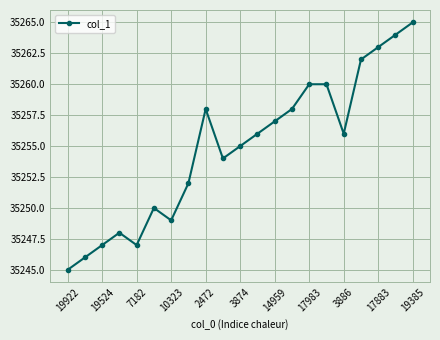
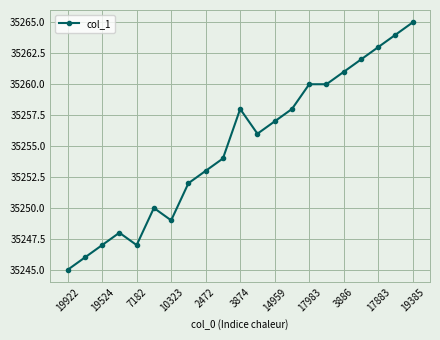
  {
    "19922": 35245,
    "19524": 35247,
    "7182": 35247,
    "10323": 35249,
-   "2472": 35258,
-   "3874": 35255,
+   "2472": 35253,
+   "3874": 35258,
    "14959": 35257,
    "17983": 35260,
-   "3886": 35256,
+   "3886": 35261,
    "17883": 35263,
    "19385": 35265
  }
